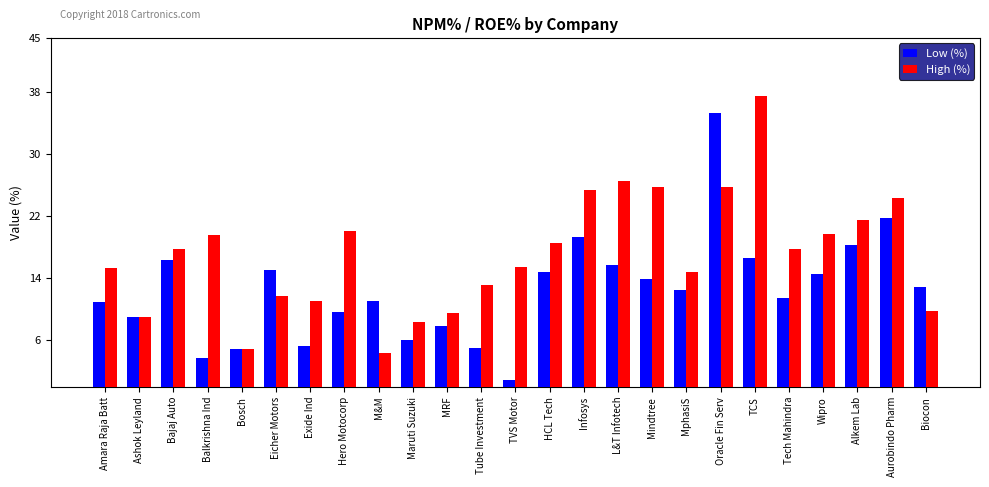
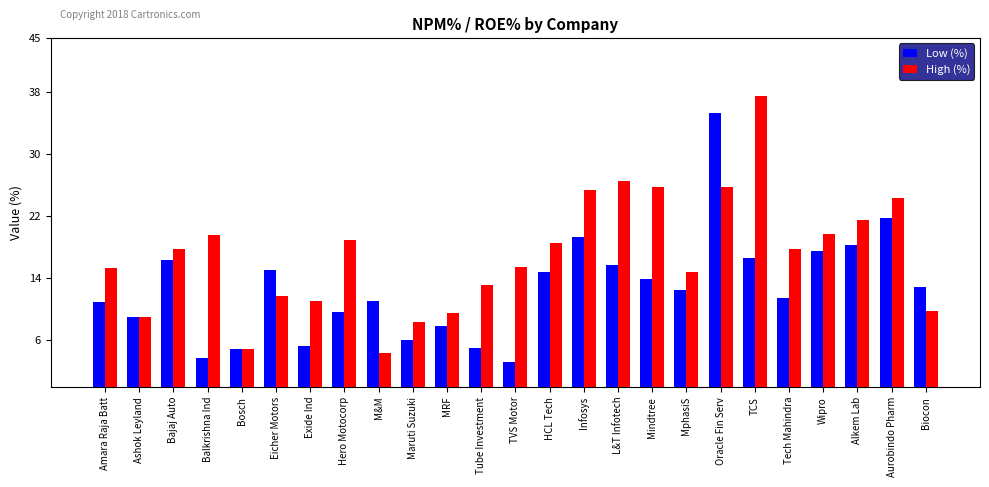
  {
    "Low (%)": {
      "Amara Raja Batt": 11,
      "Ashok Leyland": 9,
      "Bajaj Auto": 16,
      "Balkrishna Ind": 4,
      "Bosch": 5,
      "Eicher Motors": 15,
      "Exide Ind": 5,
      "Hero Motocorp": 10,
      "M&M": 11,
      "Maruti Suzuki": 6,
      "MRF": 8,
      "Tube Investment": 5,
-     "TVS Motor": 1,
+     "TVS Motor": 3,
      "HCL Tech": 15,
      "Infosys": 19,
      "L&T Infotech": 16,
      "Mindtree": 14,
      "MphasiS": 13,
      "Oracle Fin Serv": 35,
      "TCS": 17,
      "Tech Mahindra": 11,
-     "Wipro": 15,
+     "Wipro": 18,
      "Alkem Lab": 18,
      "Aurobindo Pharm": 22,
      "Biocon": 13
    },
    "High (%)": {
      "Amara Raja Batt": 15,
      "Ashok Leyland": 9,
      "Bajaj Auto": 18,
      "Balkrishna Ind": 20,
      "Bosch": 5,
      "Eicher Motors": 12,
      "Exide Ind": 11,
-     "Hero Motocorp": 20,
+     "Hero Motocorp": 19,
      "M&M": 4,
      "Maruti Suzuki": 8,
      "MRF": 10,
      "Tube Investment": 13,
      "TVS Motor": 16,
      "HCL Tech": 19,
      "Infosys": 25,
      "L&T Infotech": 27,
      "Mindtree": 26,
      "MphasiS": 15,
      "Oracle Fin Serv": 26,
      "TCS": 38,
      "Tech Mahindra": 18,
      "Wipro": 20,
      "Alkem Lab": 21,
      "Aurobindo Pharm": 24,
      "Biocon": 10
    }
  }
